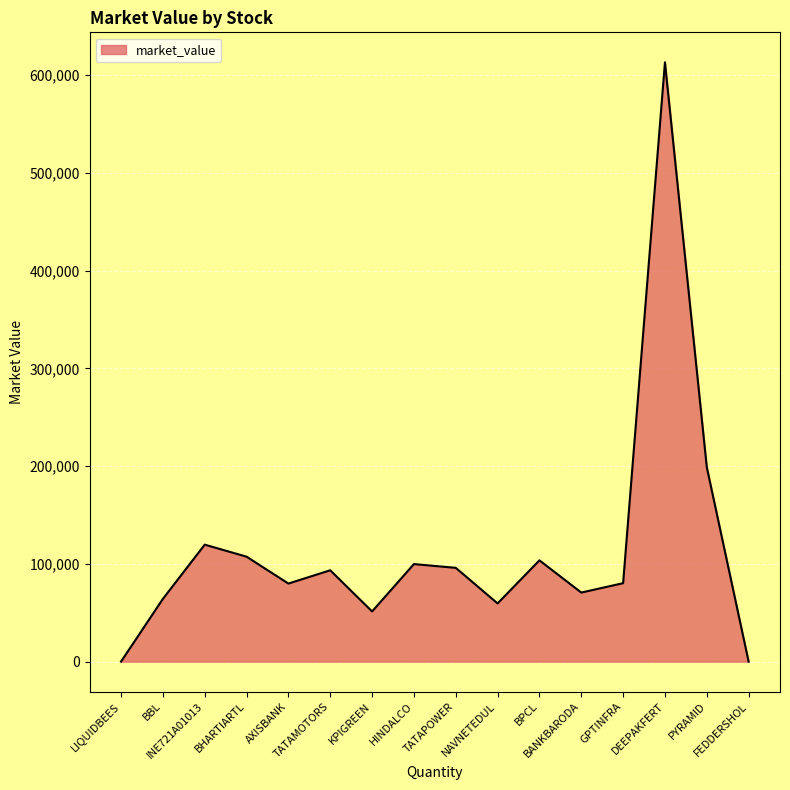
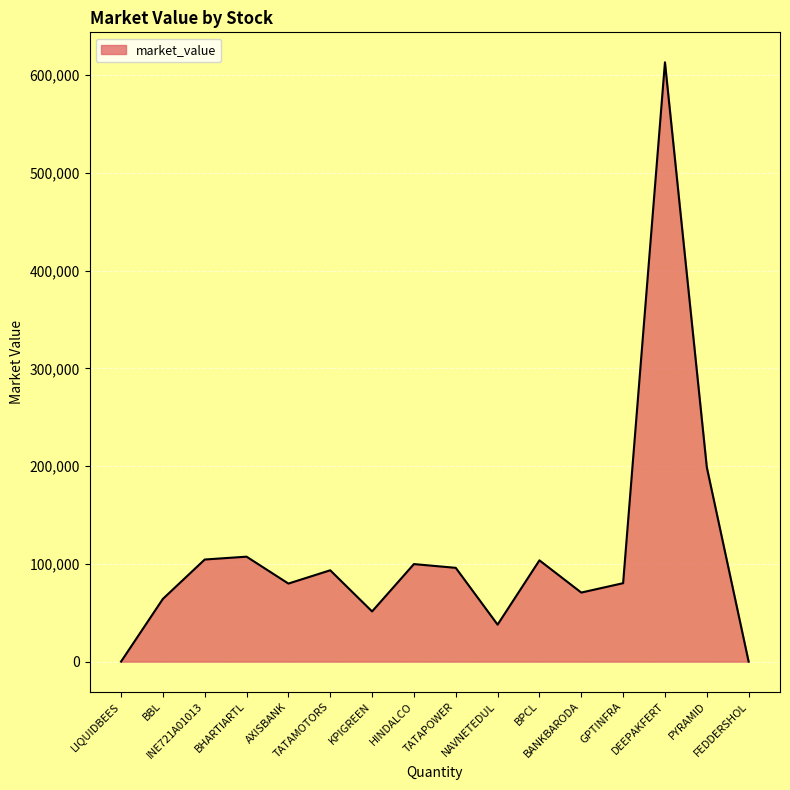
  {
    "LIQUIDBEES": "0",
    "BBL": "60,000",
-   "INE721A01013": "120,000",
+   "INE721A01013": "100,000",
    "BHARTIARTL": "110,000",
    "AXISBANK": "80,000",
    "TATAMOTORS": "90,000",
    "KPIGREEN": "50,000",
    "HINDALCO": "100,000",
    "TATAPOWER": "100,000",
-   "NAVNETEDUL": "60,000",
+   "NAVNETEDUL": "40,000",
    "BPCL": "100,000",
    "BANKBARODA": "70,000",
    "GPTINFRA": "80,000",
    "DEEPAKFERT": "610,000",
    "PYRAMID": "200,000",
    "FEDDERSHOL": "0"
  }
